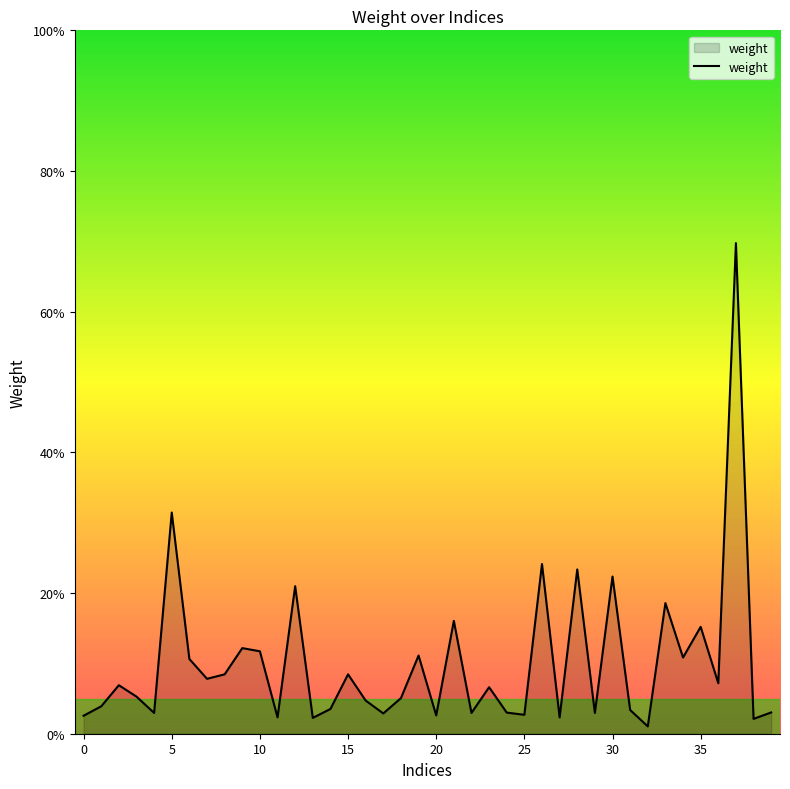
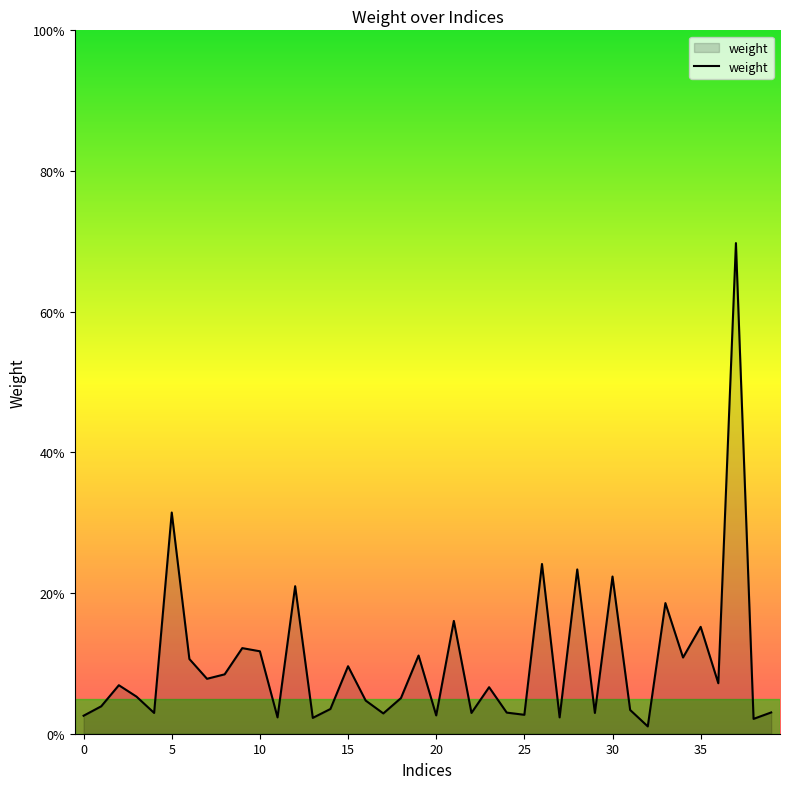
  {
    "5": "31%",
    "10": "12%",
-   "15": "8%",
+   "15": "10%",
    "30": "22%",
    "35": "15%"
  }
